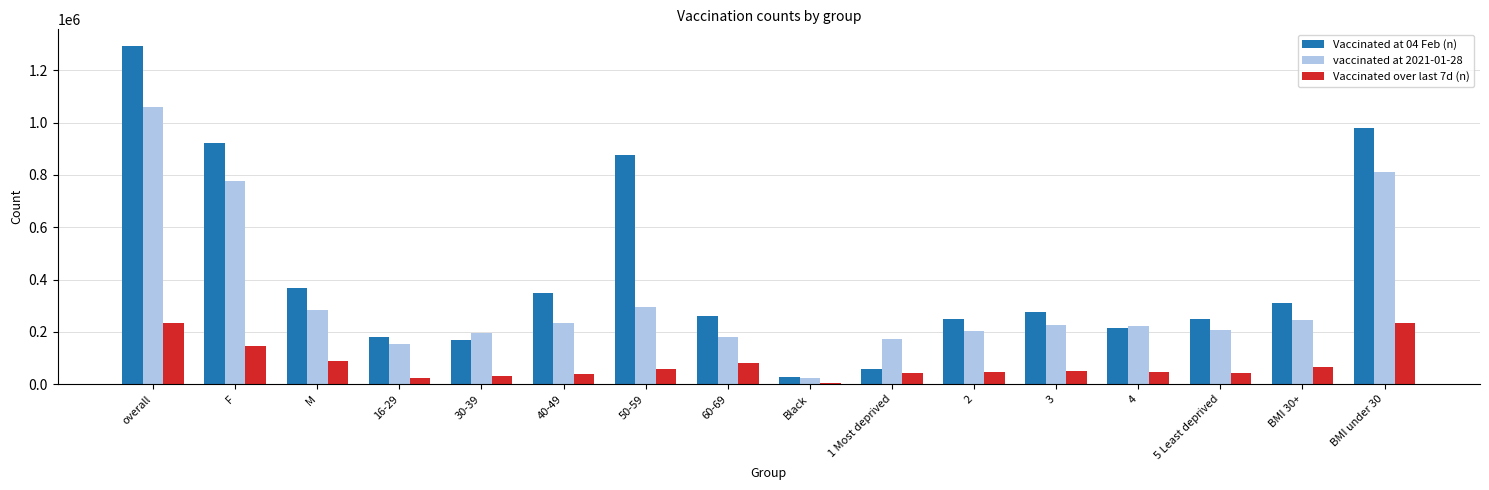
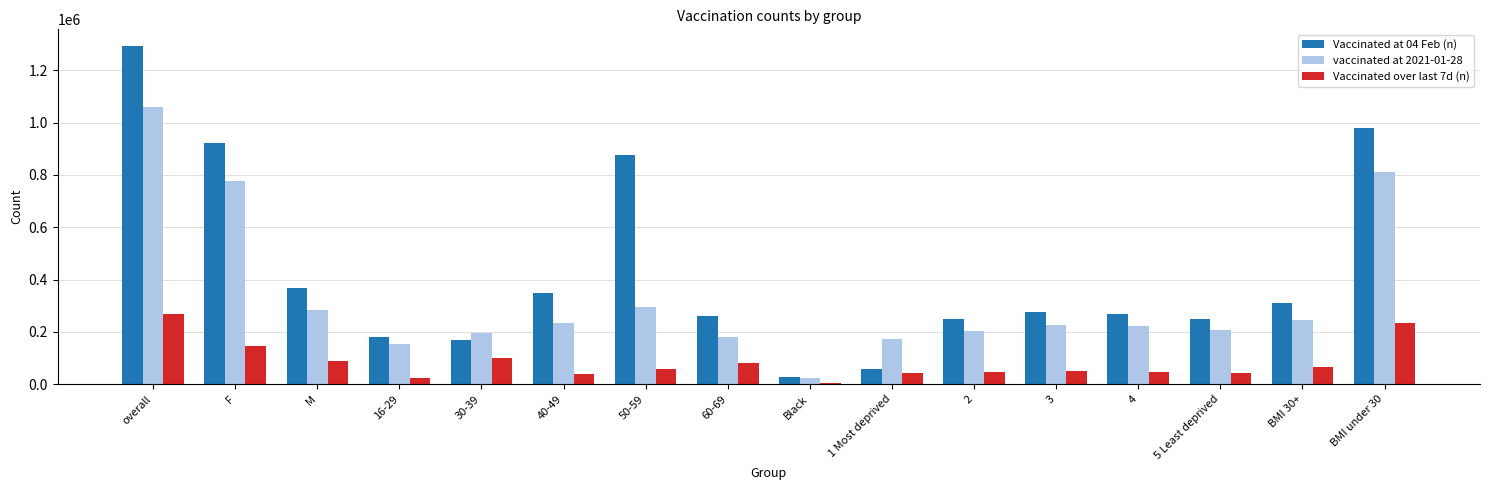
  {
    "Vaccinated at 04 Feb (n)": {
      "overall": 1290000,
      "F": 920000,
      "M": 370000,
      "16-29": 180000,
      "30-39": 170000,
      "40-49": 350000,
      "50-59": 880000,
      "60-69": 260000,
      "Black": 30000,
      "1 Most deprived": 60000,
      "2": 250000,
      "3": 280000,
-     "4": 210000,
+     "4": 270000,
      "5 Least deprived": 250000,
      "BMI 30+": 310000,
      "BMI under 30": 980000
    },
    "vaccinated at 2021-01-28": {
      "overall": 1060000,
      "F": 780000,
      "M": 280000,
      "16-29": 150000,
      "30-39": 200000,
      "40-49": 230000,
      "50-59": 300000,
      "60-69": 180000,
      "Black": 20000,
      "1 Most deprived": 170000,
      "2": 200000,
      "3": 230000,
      "4": 220000,
      "5 Least deprived": 210000,
      "BMI 30+": 250000,
      "BMI under 30": 810000
    },
    "Vaccinated over last 7d (n)": {
-     "overall": 230000,
+     "overall": 270000,
      "F": 150000,
      "M": 90000,
      "16-29": 30000,
-     "30-39": 30000,
+     "30-39": 100000,
      "40-49": 40000,
      "50-59": 60000,
      "60-69": 80000,
      "1 Most deprived": 40000,
      "2": 50000,
      "3": 50000,
      "4": 50000,
      "5 Least deprived": 40000,
      "BMI 30+": 70000,
      "BMI under 30": 230000
    }
  }
